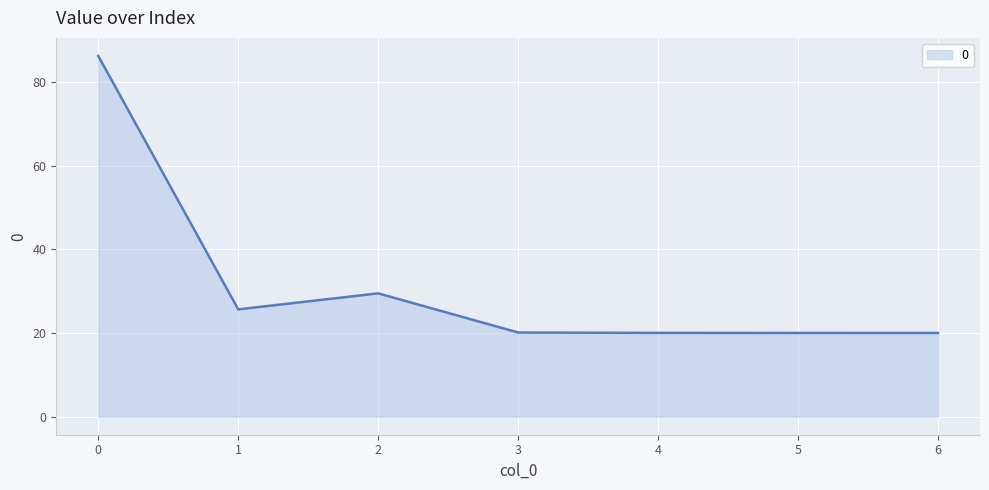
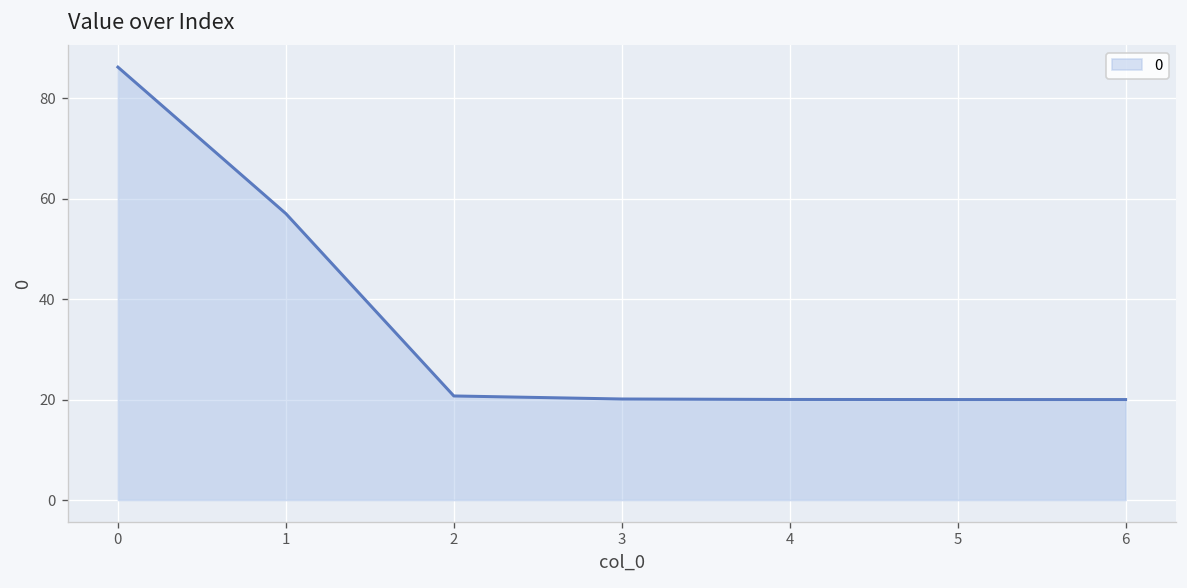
  {
    "0": 86,
-   "1": 26,
-   "2": 29,
+   "1": 57,
+   "2": 21,
    "3": 20,
    "4": 20,
    "5": 20,
    "6": 20
  }
